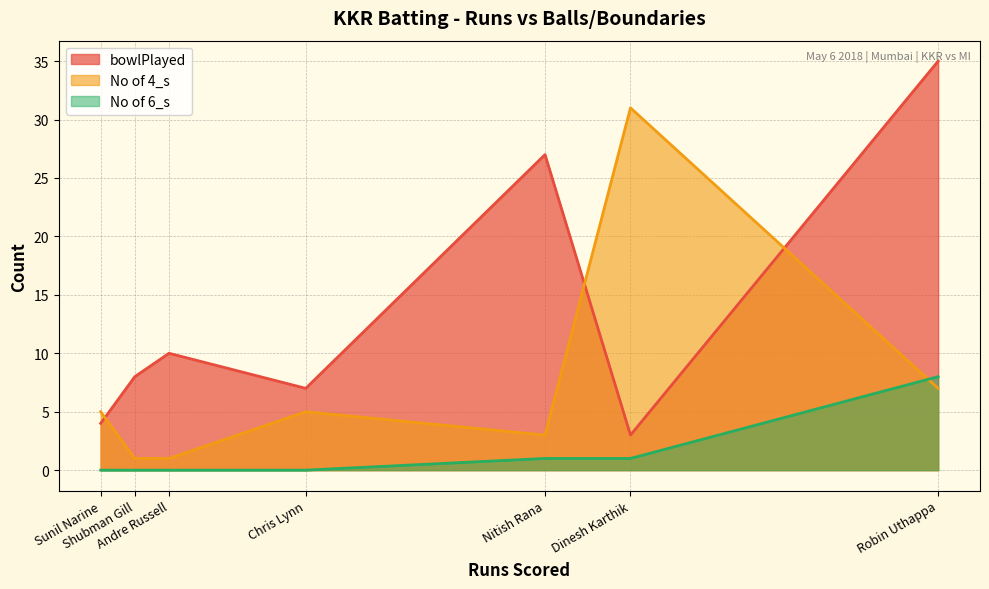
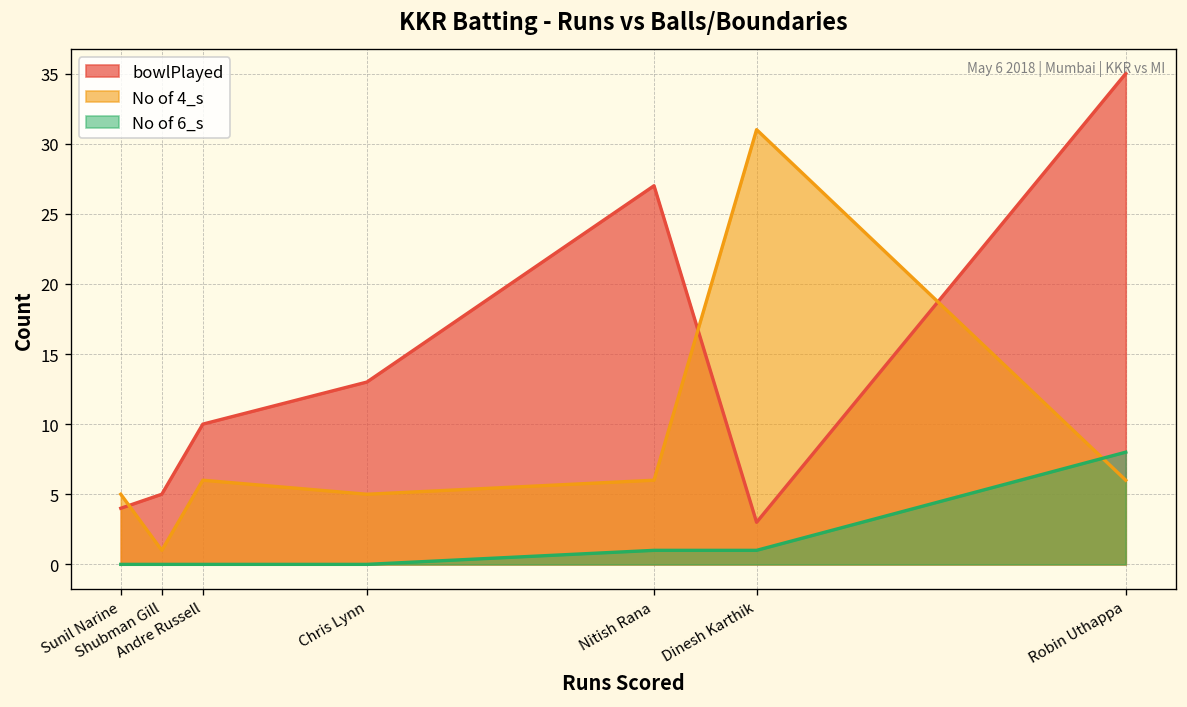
  {
    "bowlPlayed": {
      "Sunil Narine": 4,
-     "Shubman Gill": 8,
+     "Shubman Gill": 5,
      "Andre Russell": 10,
-     "Chris Lynn": 7,
+     "Chris Lynn": 13,
      "Nitish Rana": 27,
      "Dinesh Karthik": 3
    },
    "No of 4_s": {
      "Sunil Narine": 5,
      "Shubman Gill": 1,
-     "Andre Russell": 1,
+     "Andre Russell": 6,
      "Chris Lynn": 5,
-     "Nitish Rana": 3,
+     "Nitish Rana": 6,
      "Dinesh Karthik": 31,
-     "Robin Uthappa": 7
+     "Robin Uthappa": 6
    },
    "No of 6_s": {
      "Sunil Narine": 0,
      "Shubman Gill": 0,
      "Andre Russell": 0,
      "Chris Lynn": 0,
      "Nitish Rana": 1,
      "Dinesh Karthik": 1,
      "Robin Uthappa": 8
    }
  }
